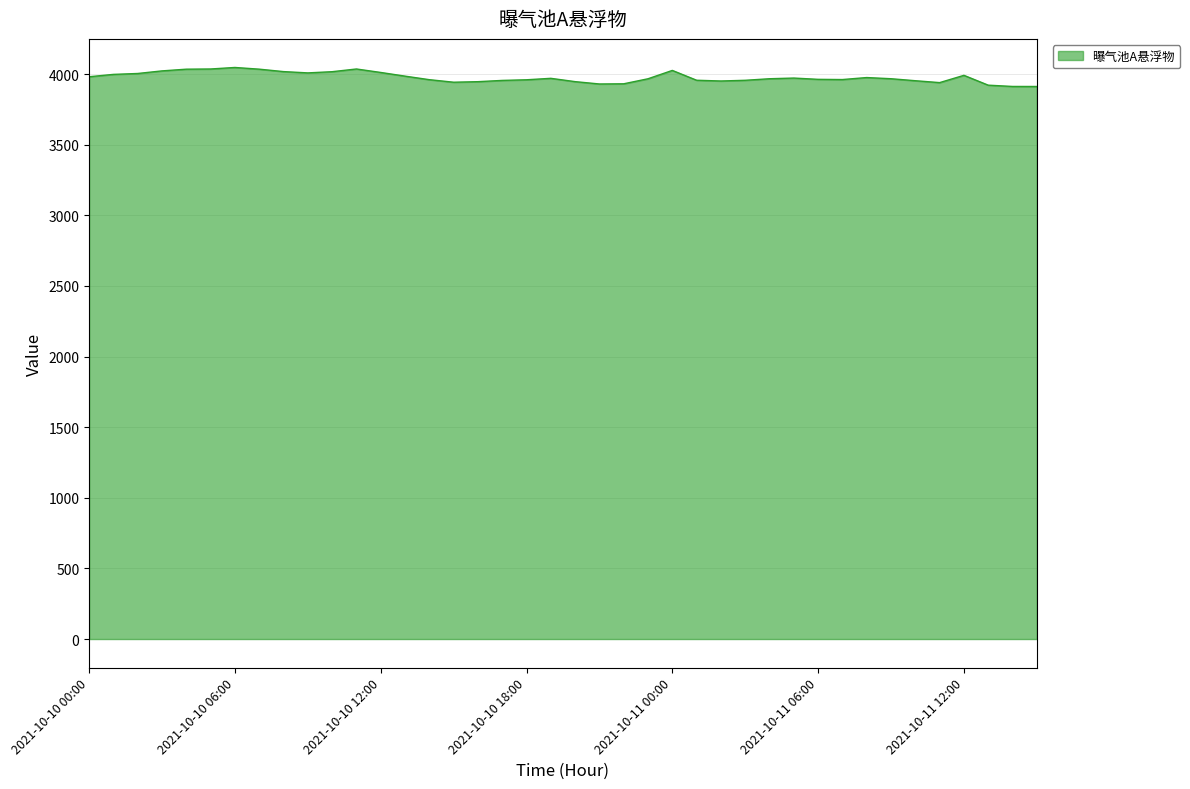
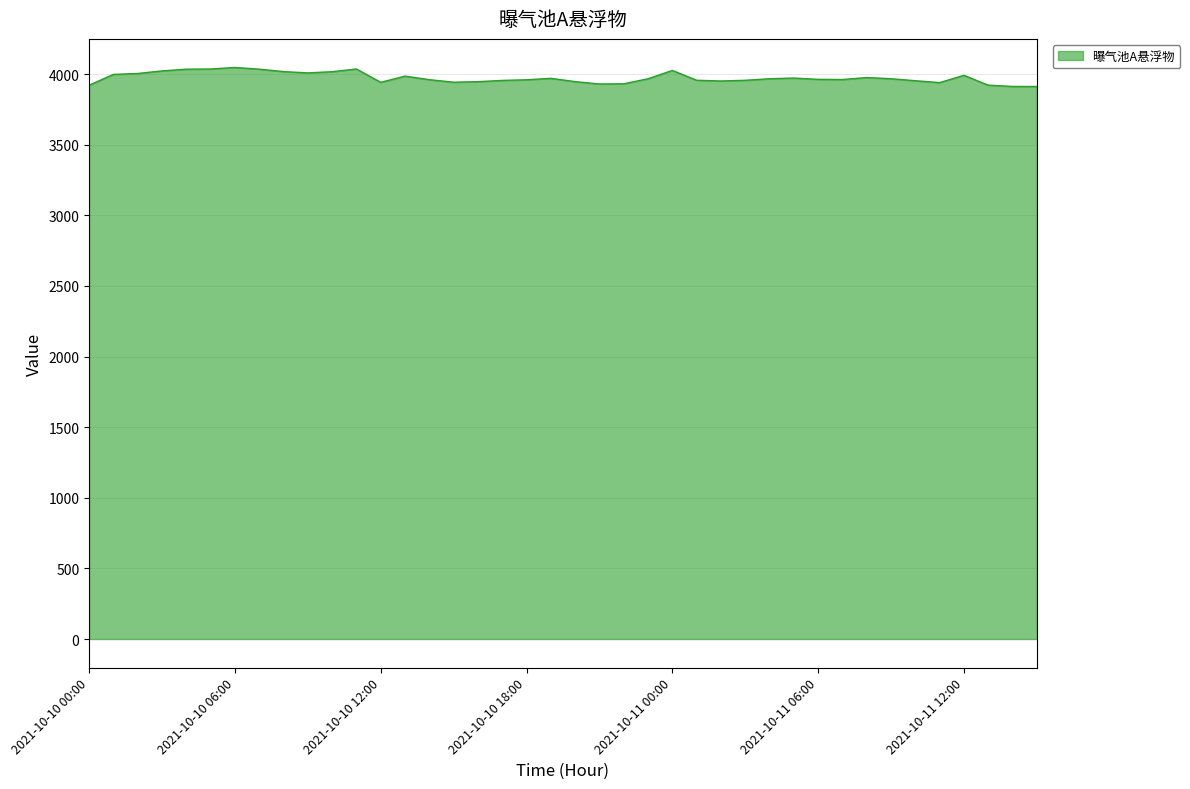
  {
-   "2021-10-10 00:00": 3980,
+   "2021-10-10 00:00": 3920,
    "2021-10-10 06:00": 4050,
-   "2021-10-10 12:00": 4010,
+   "2021-10-10 12:00": 3940,
    "2021-10-10 18:00": 3960,
    "2021-10-11 00:00": 4030,
    "2021-10-11 06:00": 3960,
    "2021-10-11 12:00": 3990
  }
